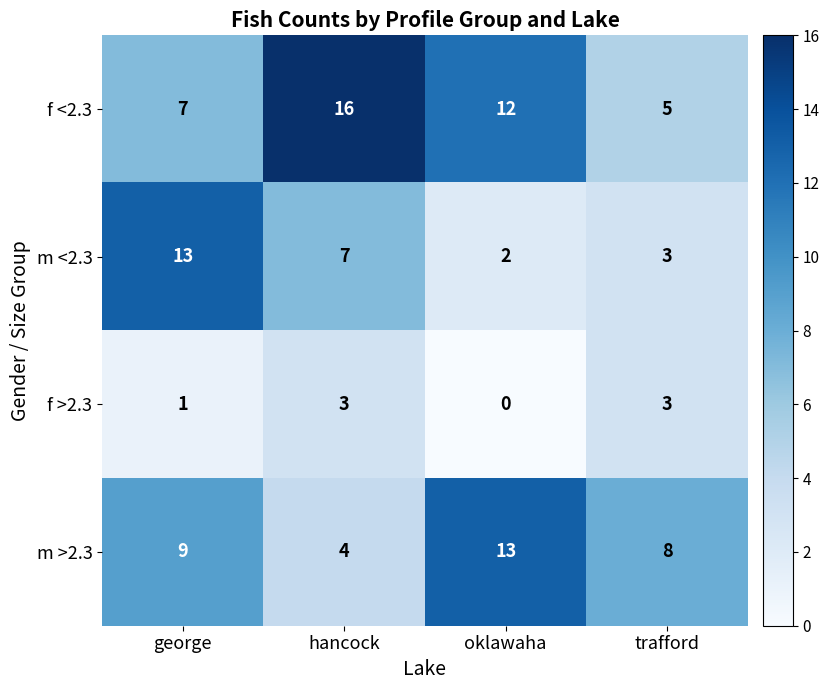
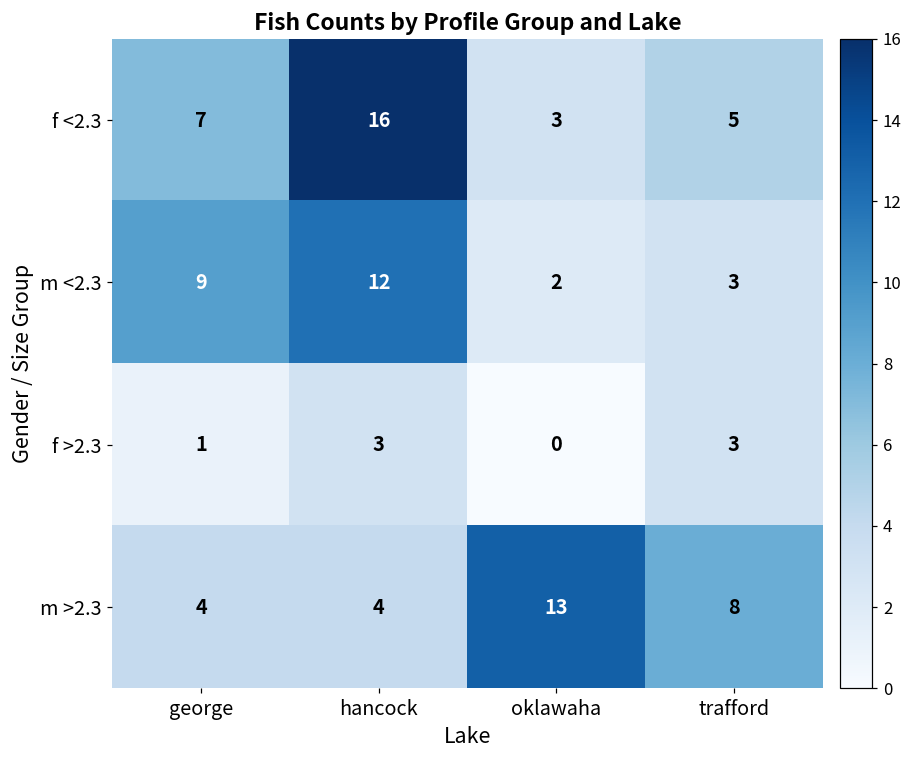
  {
    "f <2.3": {
      "george": 7,
      "hancock": 16,
-     "oklawaha": 12,
+     "oklawaha": 3,
      "trafford": 5
    },
    "m <2.3": {
-     "george": 13,
-     "hancock": 7,
+     "george": 9,
+     "hancock": 12,
      "oklawaha": 2,
      "trafford": 3
    },
    "f >2.3": {
      "george": 1,
      "hancock": 3,
      "oklawaha": 0,
      "trafford": 3
    },
    "m >2.3": {
-     "george": 9,
+     "george": 4,
      "hancock": 4,
      "oklawaha": 13,
      "trafford": 8
    }
  }
